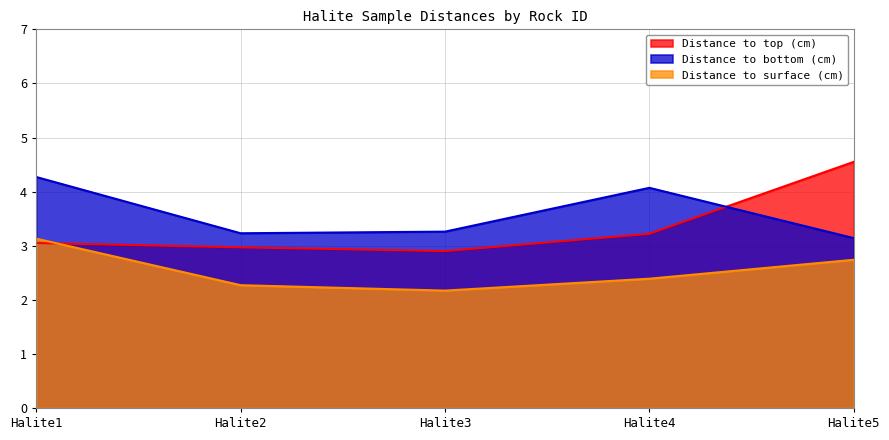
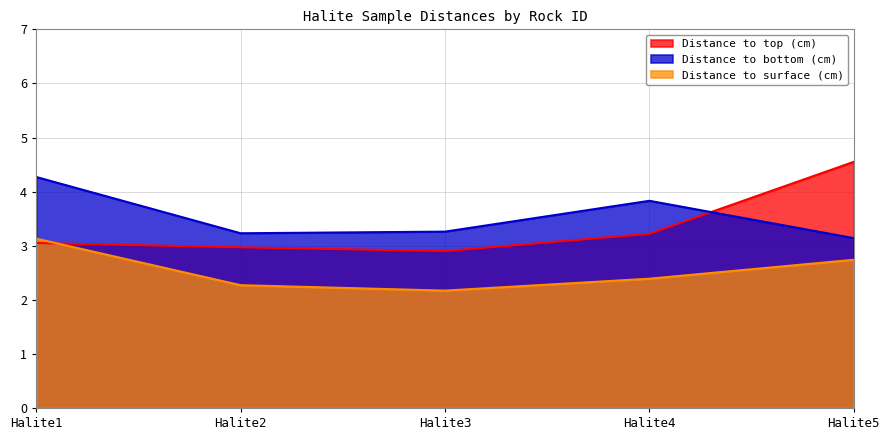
  {
    "Distance to top (cm)": {
      "Halite1": 3.1,
      "Halite2": 3.0,
      "Halite3": 2.9,
      "Halite4": 3.2,
      "Halite5": 4.6
    },
    "Distance to bottom (cm)": {
      "Halite1": 4.3,
      "Halite2": 3.2,
      "Halite3": 3.3,
-     "Halite4": 4.1,
+     "Halite4": 3.8,
      "Halite5": 3.1
    },
    "Distance to surface (cm)": {
      "Halite1": 3.1,
      "Halite2": 2.3,
      "Halite3": 2.2,
      "Halite4": 2.4,
      "Halite5": 2.7
    }
  }
